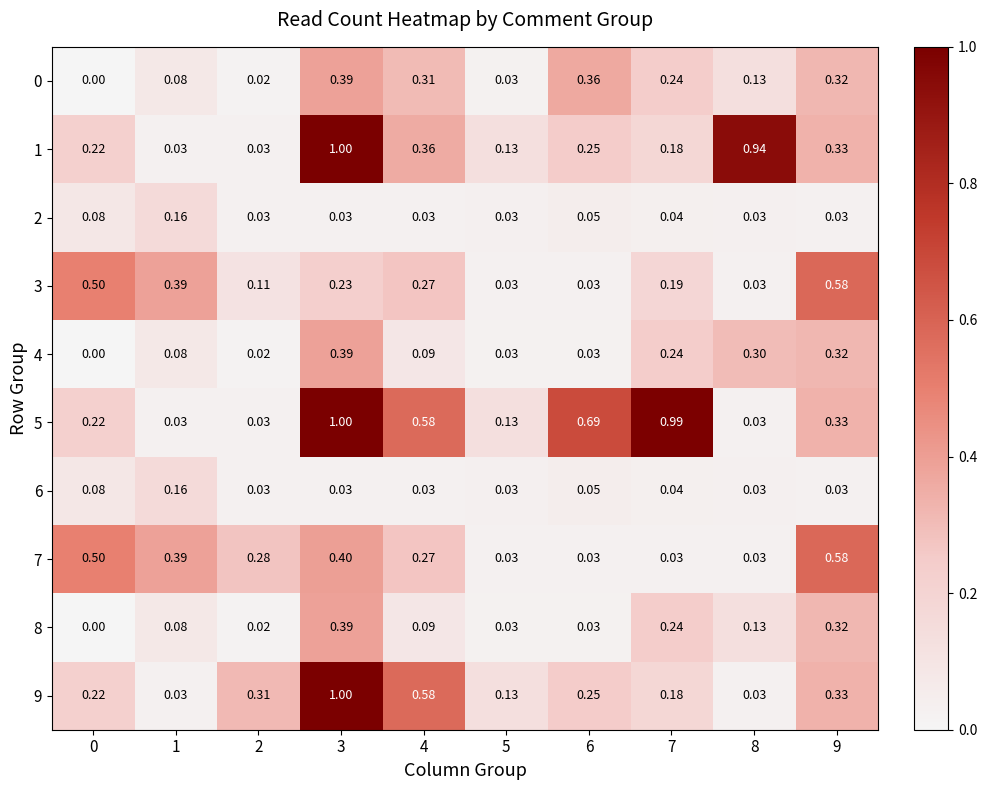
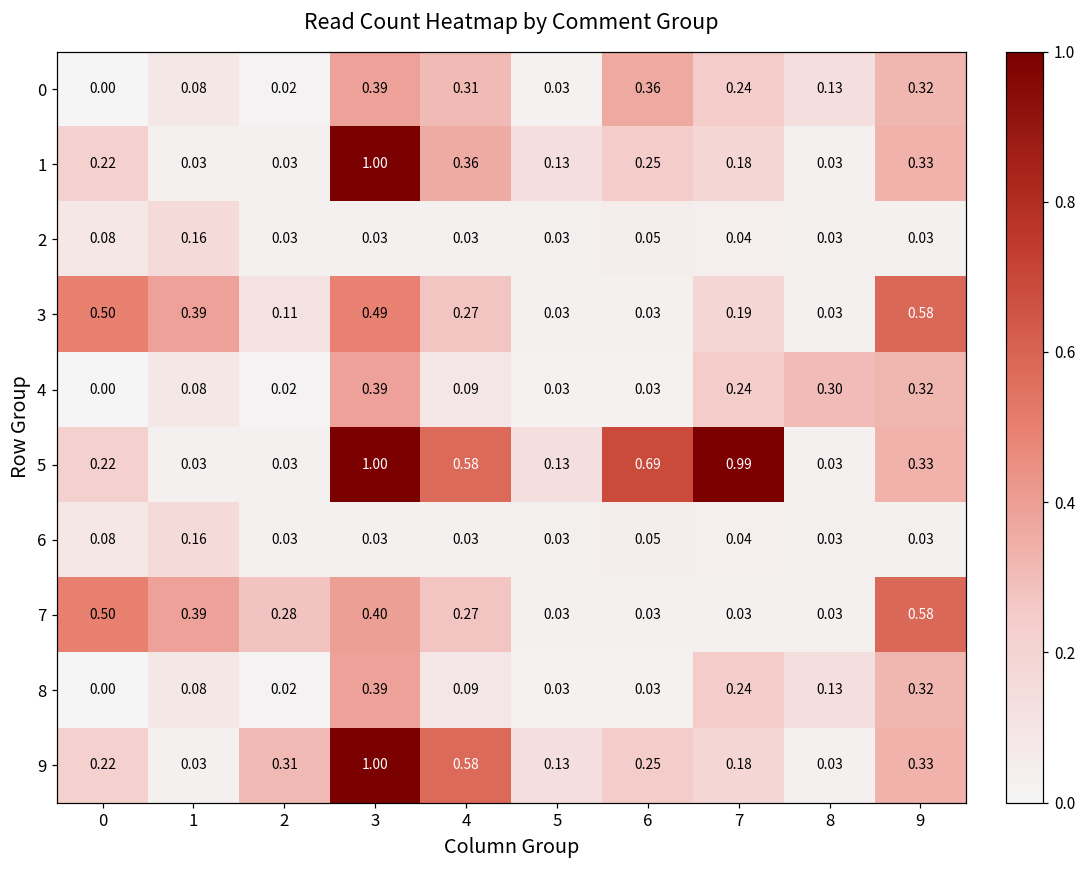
  {
    "0": {
      "0": 0.00,
      "1": 0.08,
      "2": 0.02,
      "3": 0.39,
      "4": 0.31,
      "5": 0.03,
      "6": 0.36,
      "7": 0.24,
      "8": 0.13,
      "9": 0.32
    },
    "1": {
      "0": 0.22,
      "1": 0.03,
      "2": 0.03,
      "3": 1.00,
      "4": 0.36,
      "5": 0.13,
      "6": 0.25,
      "7": 0.18,
-     "8": 0.94,
+     "8": 0.03,
      "9": 0.33
    },
    "2": {
      "0": 0.08,
      "1": 0.16,
      "2": 0.03,
      "3": 0.03,
      "4": 0.03,
      "5": 0.03,
      "6": 0.05,
      "7": 0.04,
      "8": 0.03,
      "9": 0.03
    },
    "3": {
      "0": 0.50,
      "1": 0.39,
      "2": 0.11,
-     "3": 0.23,
+     "3": 0.49,
      "4": 0.27,
      "5": 0.03,
      "6": 0.03,
      "7": 0.19,
      "8": 0.03,
      "9": 0.58
    },
    "4": {
      "0": 0.00,
      "1": 0.08,
      "2": 0.02,
      "3": 0.39,
      "4": 0.09,
      "5": 0.03,
      "6": 0.03,
      "7": 0.24,
      "8": 0.30,
      "9": 0.32
    },
    "5": {
      "0": 0.22,
      "1": 0.03,
      "2": 0.03,
      "3": 1.00,
      "4": 0.58,
      "5": 0.13,
      "6": 0.69,
      "7": 0.99,
      "8": 0.03,
      "9": 0.33
    },
    "6": {
      "0": 0.08,
      "1": 0.16,
      "2": 0.03,
      "3": 0.03,
      "4": 0.03,
      "5": 0.03,
      "6": 0.05,
      "7": 0.04,
      "8": 0.03,
      "9": 0.03
    },
    "7": {
      "0": 0.50,
      "1": 0.39,
      "2": 0.28,
      "3": 0.40,
      "4": 0.27,
      "5": 0.03,
      "6": 0.03,
      "7": 0.03,
      "8": 0.03,
      "9": 0.58
    },
    "8": {
      "0": 0.00,
      "1": 0.08,
      "2": 0.02,
      "3": 0.39,
      "4": 0.09,
      "5": 0.03,
      "6": 0.03,
      "7": 0.24,
      "8": 0.13,
      "9": 0.32
    },
    "9": {
      "0": 0.22,
      "1": 0.03,
      "2": 0.31,
      "3": 1.00,
      "4": 0.58,
      "5": 0.13,
      "6": 0.25,
      "7": 0.18,
      "8": 0.03,
      "9": 0.33
    }
  }
